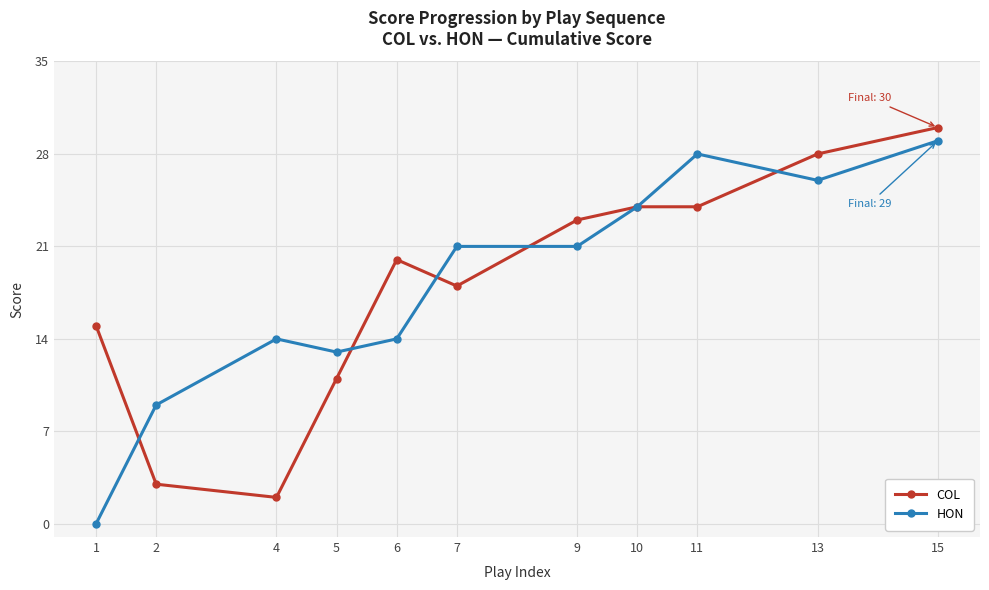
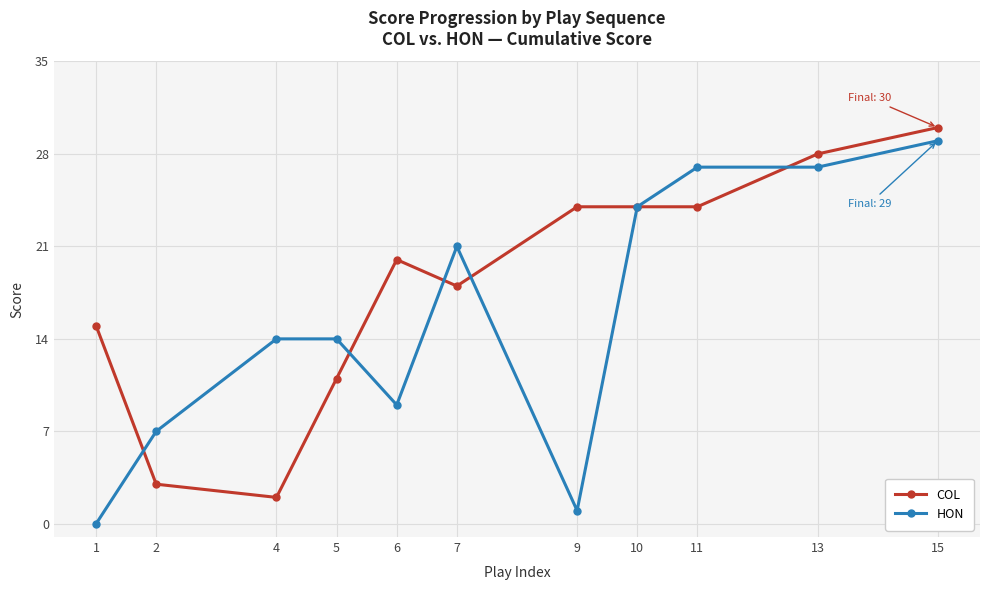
  {
    "COL": {
      "1": 15,
      "2": 3,
      "4": 2,
      "5": 11,
      "6": 20,
      "7": 18,
-     "9": 23,
+     "9": 24,
      "11": 24,
      "13": 28
    },
    "HON": {
      "1": 0,
-     "2": 9,
+     "2": 7,
      "4": 14,
-     "5": 13,
-     "6": 14,
+     "5": 14,
+     "6": 9,
      "7": 21,
-     "9": 21,
-     "11": 28,
-     "13": 26
+     "9": 1,
+     "11": 27,
+     "13": 27
    }
  }
